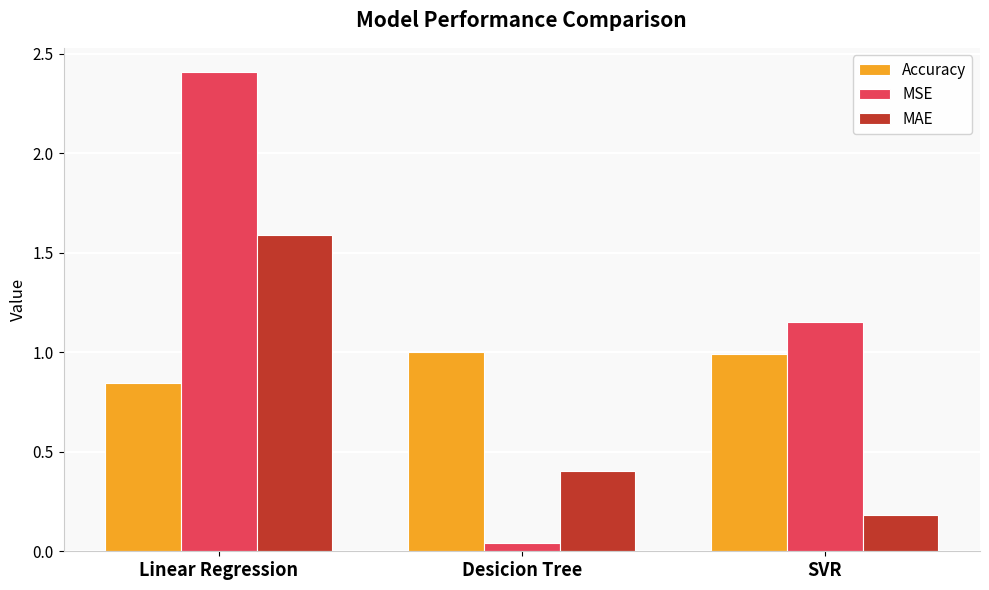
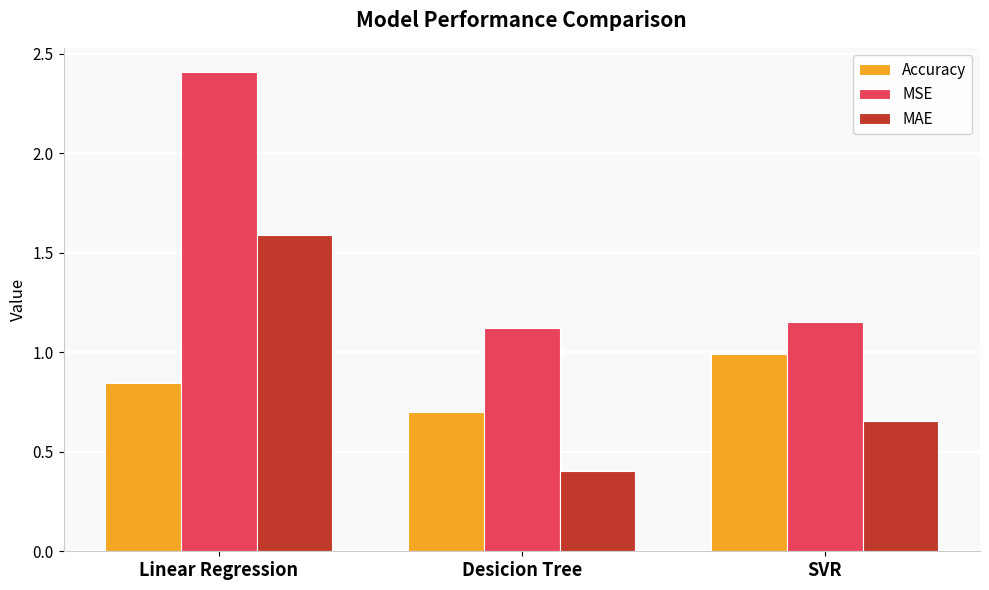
  {
    "Accuracy": {
      "Linear Regression": 0.85,
-     "Desicion Tree": 1.0,
+     "Desicion Tree": 0.7,
      "SVR": 1.0
    },
    "MSE": {
      "Linear Regression": 2.41,
-     "Desicion Tree": 0.04,
+     "Desicion Tree": 1.12,
      "SVR": 1.15
    },
    "MAE": {
      "Linear Regression": 1.59,
      "Desicion Tree": 0.40,
-     "SVR": 0.18
+     "SVR": 0.65
    }
  }
